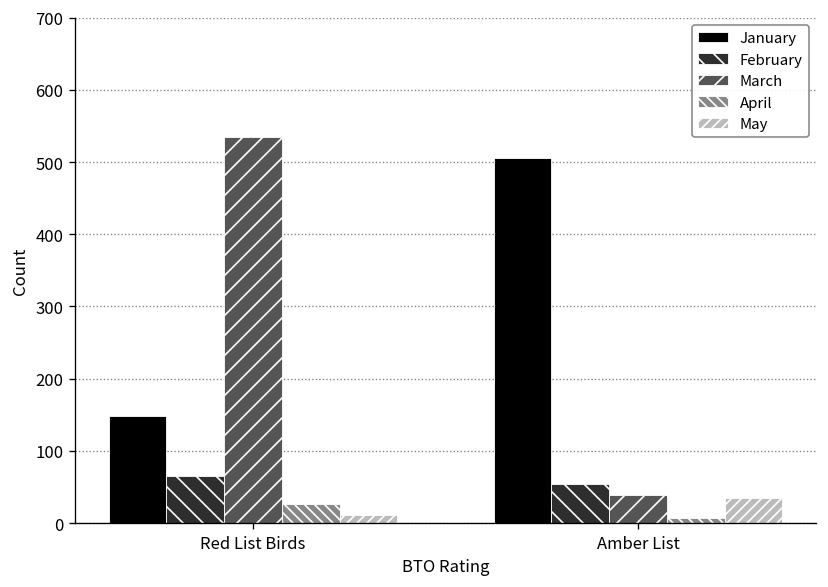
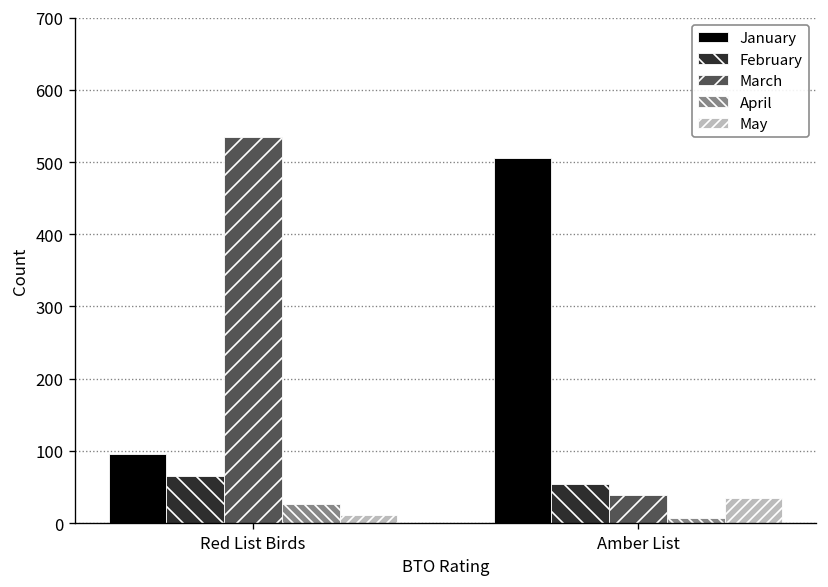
  {
    "January": {
-     "Red List Birds": 150,
+     "Red List Birds": 100,
      "Amber List": 510
    },
    "February": {
      "Red List Birds": 70,
      "Amber List": 50
    },
    "March": {
      "Red List Birds": 540,
      "Amber List": 40
    },
    "April": {
      "Red List Birds": 30,
      "Amber List": 10
    },
    "May": {
      "Red List Birds": 10,
      "Amber List": 40
    }
  }
